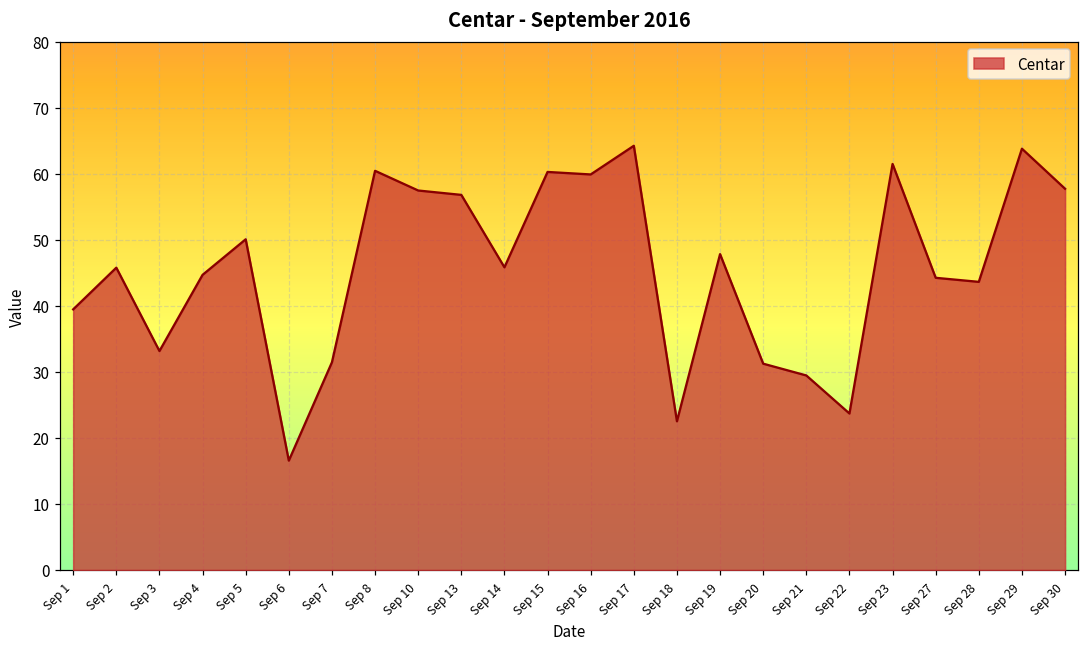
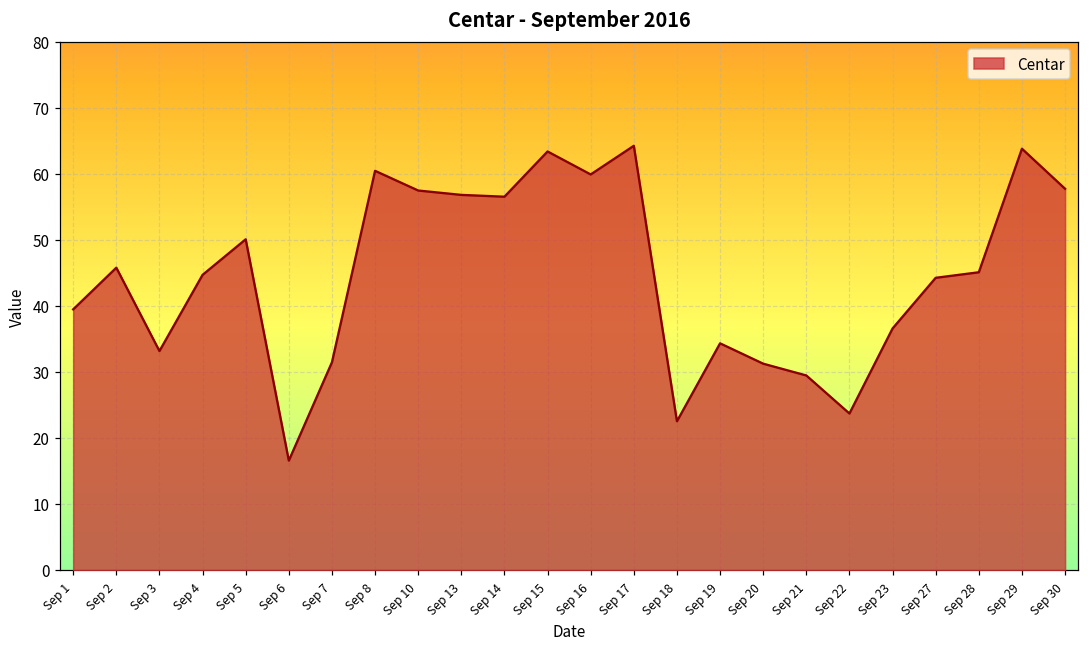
  {
    "Sep 1": 39,
    "Sep 2": 46,
    "Sep 3": 33,
    "Sep 4": 45,
    "Sep 5": 50,
    "Sep 6": 17,
    "Sep 7": 31,
    "Sep 8": 60,
    "Sep 10": 57,
    "Sep 13": 57,
-   "Sep 14": 46,
-   "Sep 15": 60,
+   "Sep 14": 57,
+   "Sep 15": 63,
    "Sep 16": 60,
    "Sep 17": 64,
    "Sep 18": 23,
-   "Sep 19": 48,
+   "Sep 19": 34,
    "Sep 20": 31,
    "Sep 21": 29,
    "Sep 22": 24,
-   "Sep 23": 61,
+   "Sep 23": 37,
    "Sep 27": 44,
-   "Sep 28": 44,
+   "Sep 28": 45,
    "Sep 29": 64,
    "Sep 30": 58
  }
